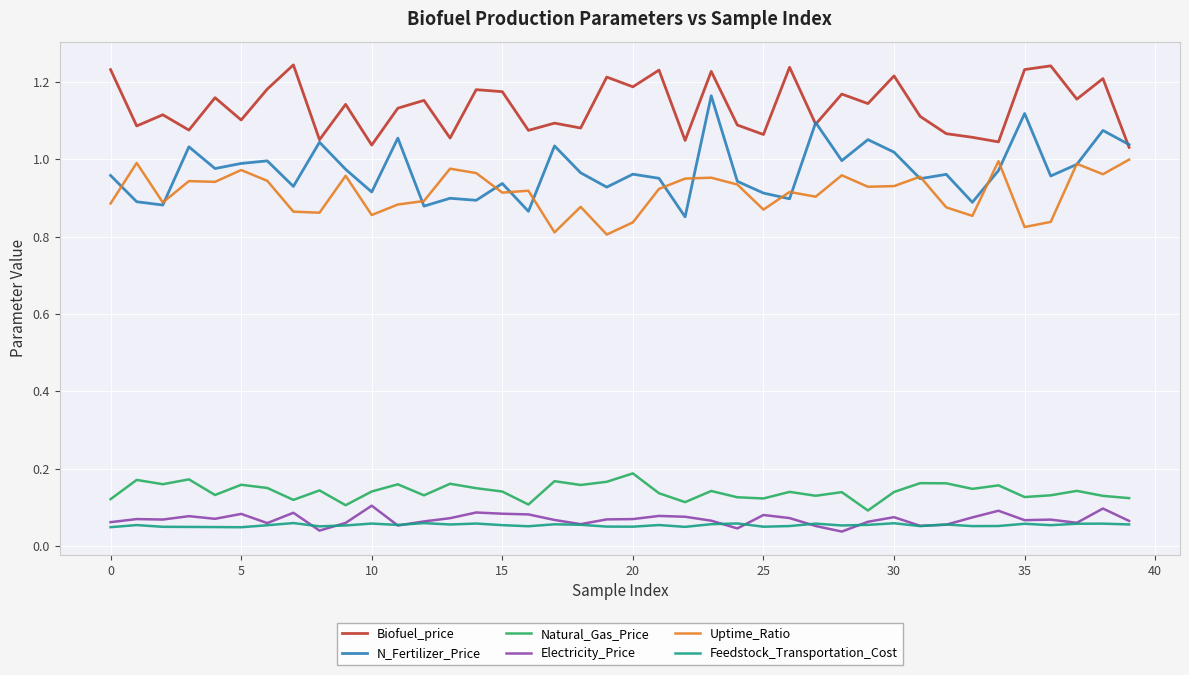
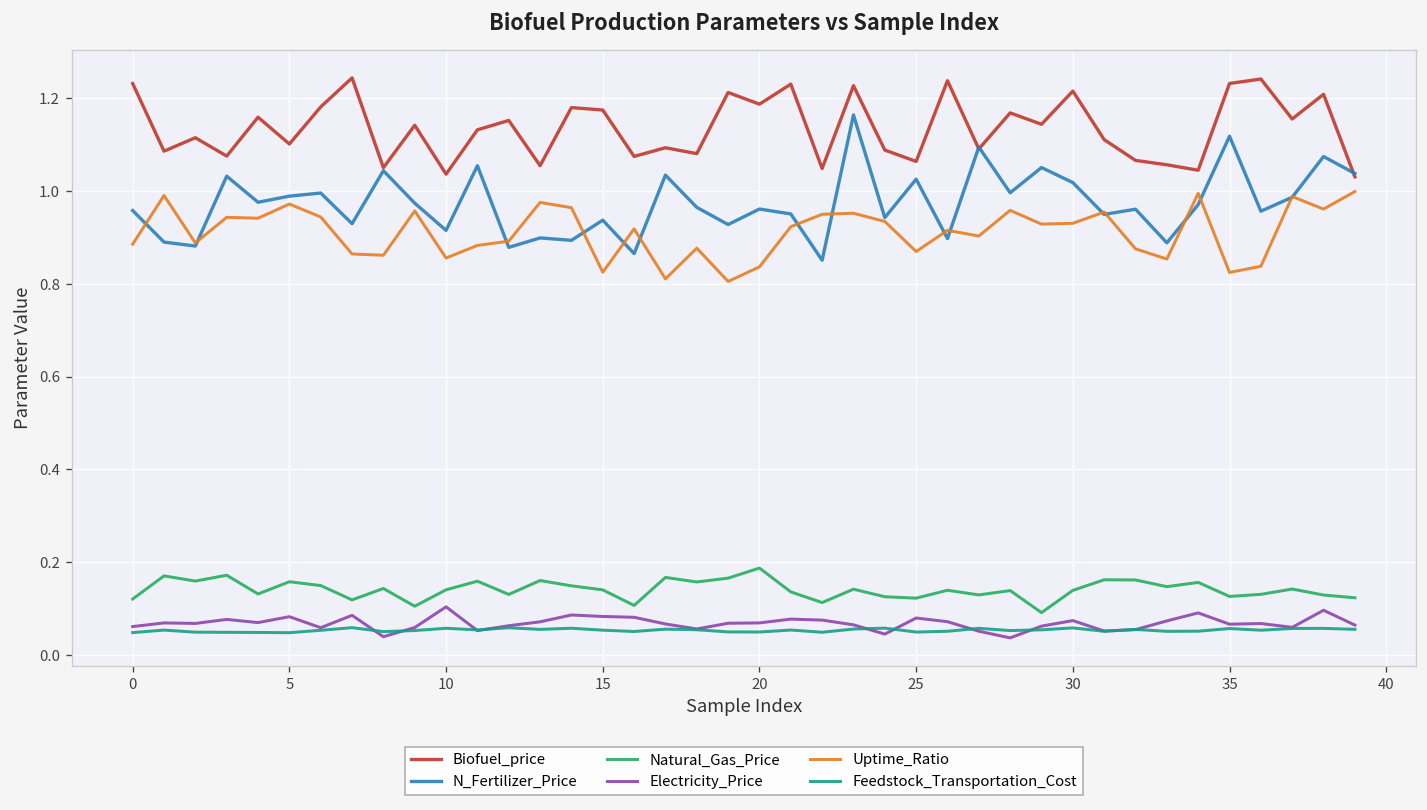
  {
    "Biofuel_price": {
      "0": 1.23,
      "5": 1.10,
      "10": 1.04,
      "15": 1.18,
      "20": 1.19,
      "25": 1.06,
      "30": 1.22,
      "35": 1.23
    },
    "N_Fertilizer_Price": {
      "0": 0.96,
      "5": 0.99,
      "10": 0.92,
      "15": 0.94,
      "20": 0.96,
-     "25": 0.91,
+     "25": 1.03,
      "30": 1.02,
      "35": 1.12
    },
    "Electricity_Price": {
      "0": 0.06,
      "5": 0.08,
      "10": 0.10,
      "15": 0.08,
      "20": 0.07,
      "25": 0.08,
      "30": 0.07,
      "35": 0.07
    },
    "Uptime_Ratio": {
      "0": 0.89,
      "5": 0.97,
      "10": 0.86,
-     "15": 0.91,
+     "15": 0.83,
      "20": 0.84,
      "25": 0.87,
      "30": 0.93,
      "35": 0.82
    }
  }
